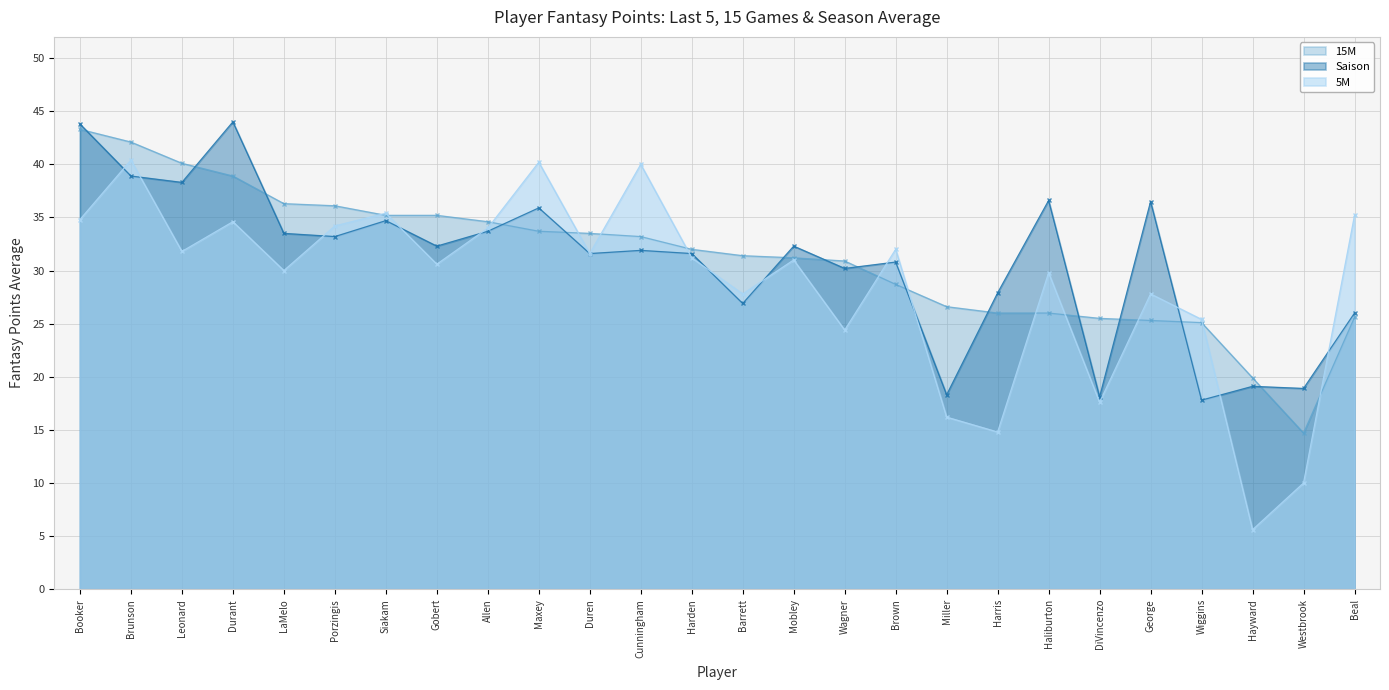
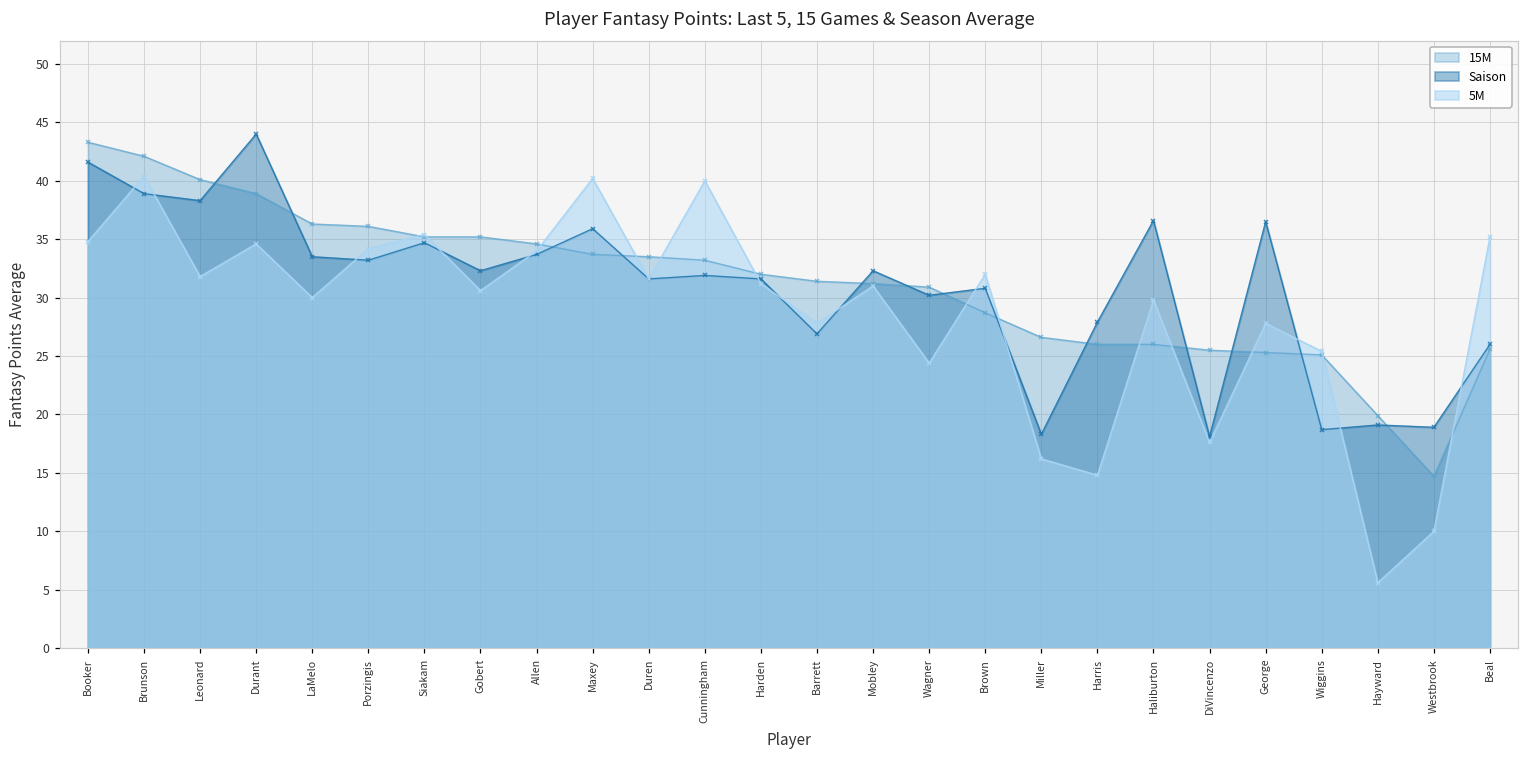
  {
    "Saison": {
-     "Booker": 43.8,
+     "Booker": 41.6,
      "Brunson": 38.9,
      "Leonard": 38.3,
      "Durant": 44.0,
      "LaMelo": 33.5,
      "Porzingis": 33.2,
      "Siakam": 34.7,
      "Gobert": 32.3,
      "Allen": 33.7,
      "Maxey": 35.9,
      "Cunningham": 31.9,
      "Harden": 31.6,
      "Barrett": 26.9,
      "Mobley": 32.3,
      "Wagner": 30.2,
      "Brown": 30.8,
      "Miller": 18.3,
      "Harris": 27.9,
      "Haliburton": 36.6,
      "DiVincenzo": 18.1,
      "George": 36.5,
-     "Wiggins": 17.8,
+     "Wiggins": 18.7,
      "Hayward": 19.1,
      "Westbrook": 18.9,
      "Beal": 26.0
    }
  }
